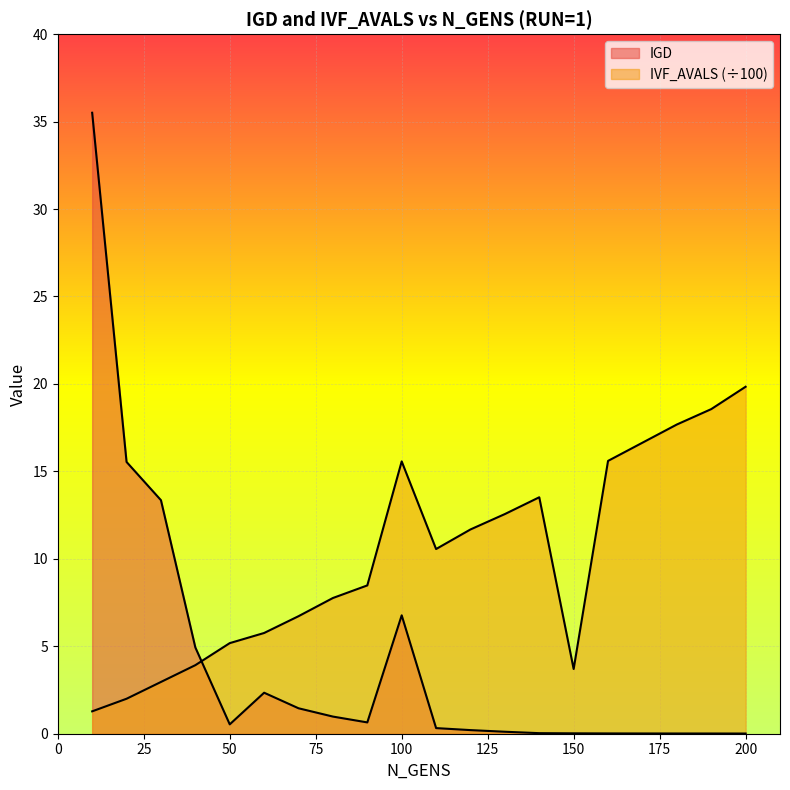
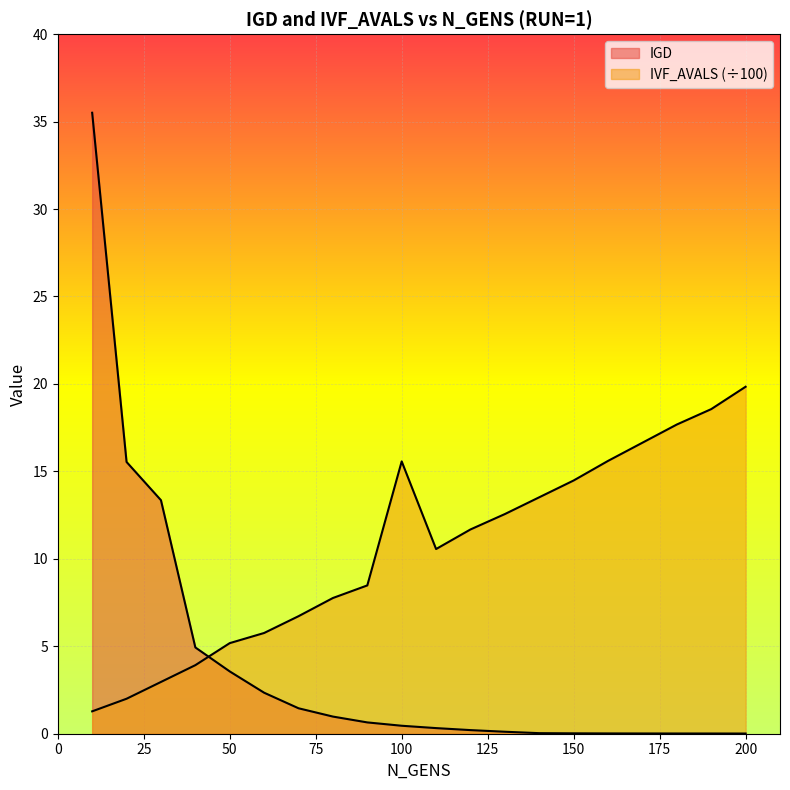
  {
    "IGD": {
-     "50": 0.5,
-     "100": 6.8,
+     "50": 3.6,
+     "100": 0.5,
      "150": 0.0,
      "200": 0.0
    },
    "IVF_AVALS (÷100)": {
      "50": 5.2,
      "100": 15.6,
-     "150": 3.7,
+     "150": 14.5,
      "200": 19.8
    }
  }
